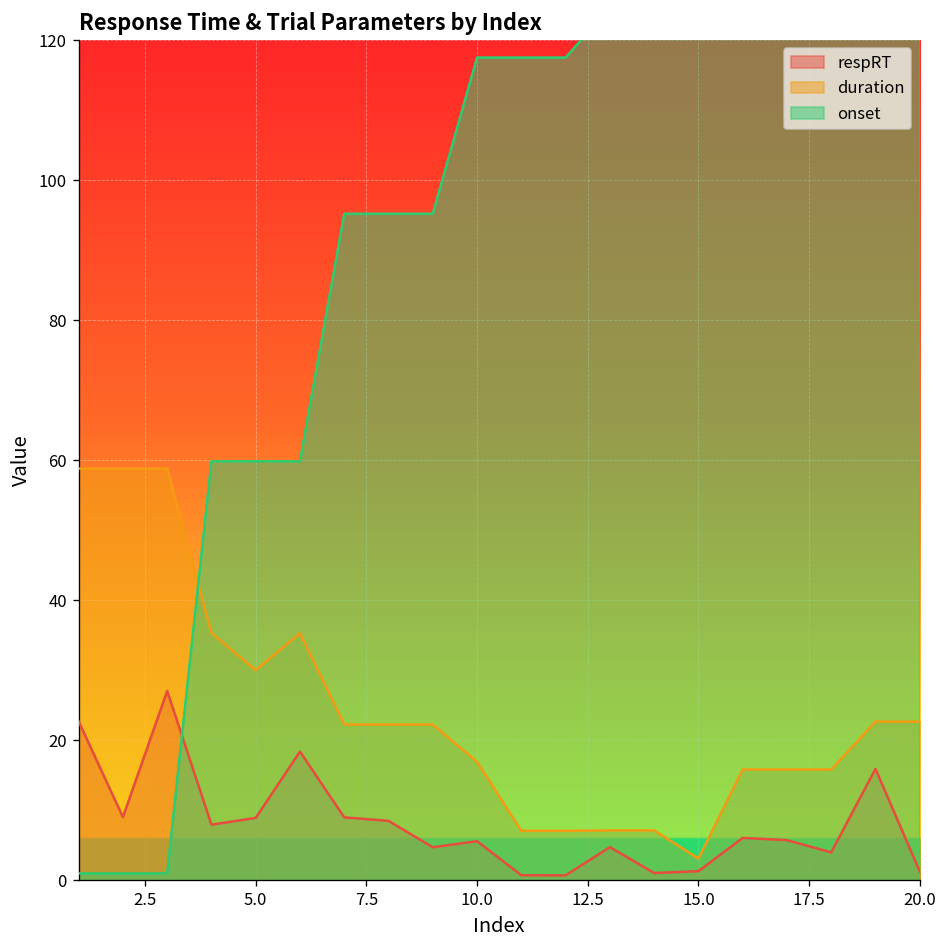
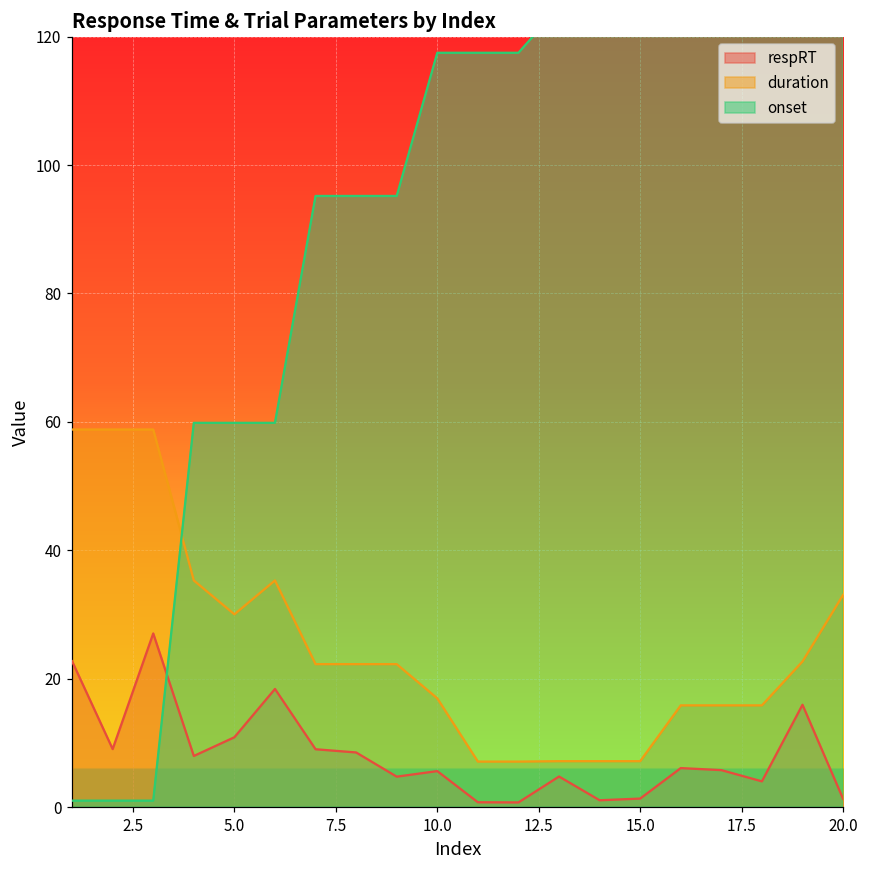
  {
    "respRT": {
-     "5.0": 9,
+     "5.0": 11,
      "10.0": 6,
      "15.0": 1,
      "20.0": 1
    },
    "duration": {
      "5.0": 30,
      "10.0": 17,
-     "15.0": 3,
-     "20.0": 23
+     "15.0": 7,
+     "20.0": 33
    },
    "onset": {
      "5.0": 60,
      "10.0": 117
    }
  }
